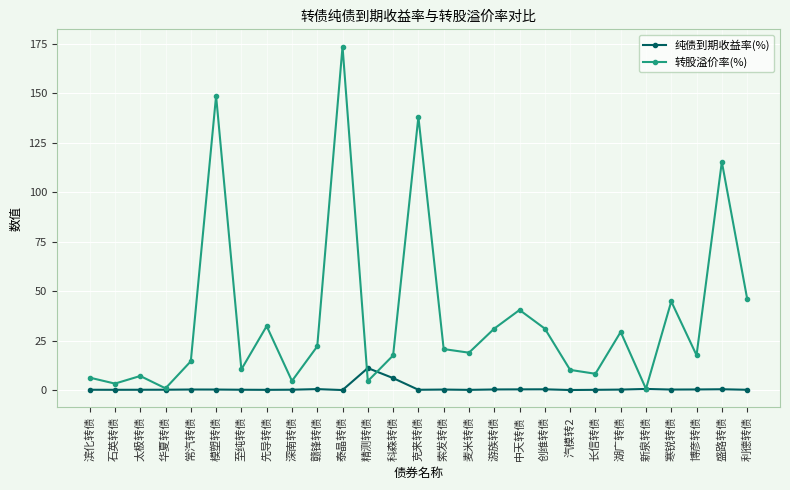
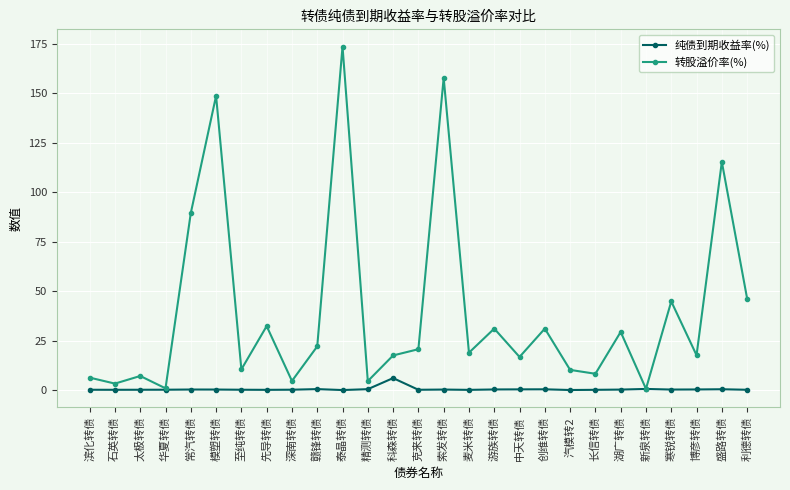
  {
    "纯债到期收益率(%)": {
      "滨化转债": 0,
      "石英转债": 0,
      "太极转债": 0,
      "常汽转债": 0,
      "模塑转债": 0,
      "至纯转债": 0,
      "先导转债": 0,
      "深南转债": 0,
      "赣锋转债": 1,
      "泰晶转债": 0,
-     "精测转债": 11,
+     "精测转债": 1,
      "科森转债": 6,
      "克来转债": 0,
      "索发转债": 0,
      "麦米转债": 0,
      "游族转债": 0,
      "中天转债": 0,
      "创维转债": 0,
      "汽模转2": 0,
      "长信转债": 0,
      "湖广转债": 0,
      "寒锐转债": 0,
      "博彦转债": 0,
      "盛路转债": 1,
      "利德转债": 0
    },
    "转股溢价率(%)": {
      "滨化转债": 6,
      "石英转债": 3,
      "太极转债": 7,
-     "常汽转债": 15,
+     "常汽转债": 89,
      "模塑转债": 149,
      "至纯转债": 11,
      "先导转债": 32,
      "深南转债": 5,
      "赣锋转债": 22,
      "泰晶转债": 174,
      "精测转债": 5,
      "科森转债": 18,
-     "克来转债": 138,
-     "索发转债": 21,
+     "克来转债": 21,
+     "索发转债": 158,
      "麦米转债": 19,
      "游族转债": 31,
-     "中天转债": 41,
+     "中天转债": 17,
      "创维转债": 31,
      "汽模转2": 10,
      "长信转债": 8,
      "湖广转债": 29,
      "寒锐转债": 45,
      "博彦转债": 18,
      "盛路转债": 115,
      "利德转债": 46
    }
  }
